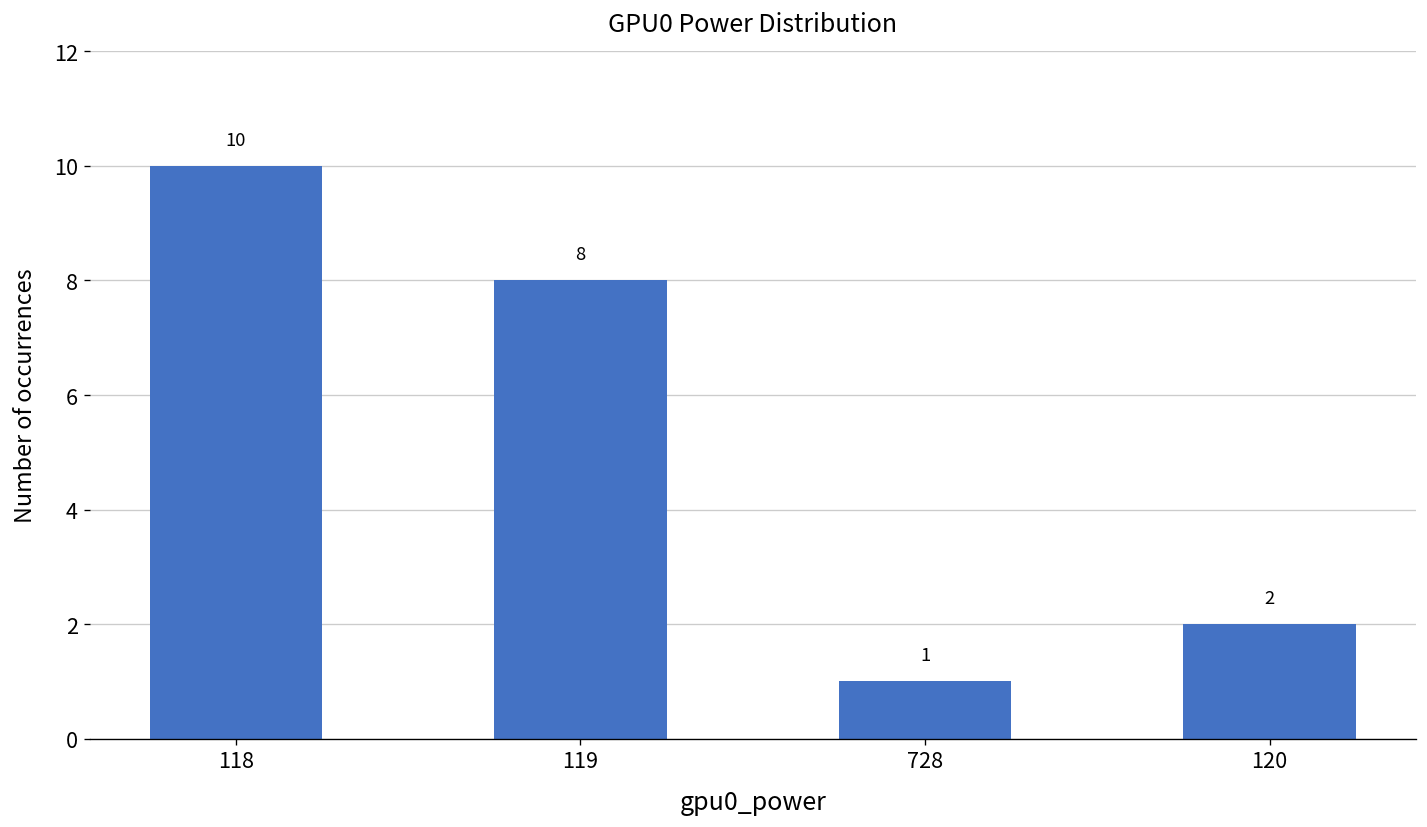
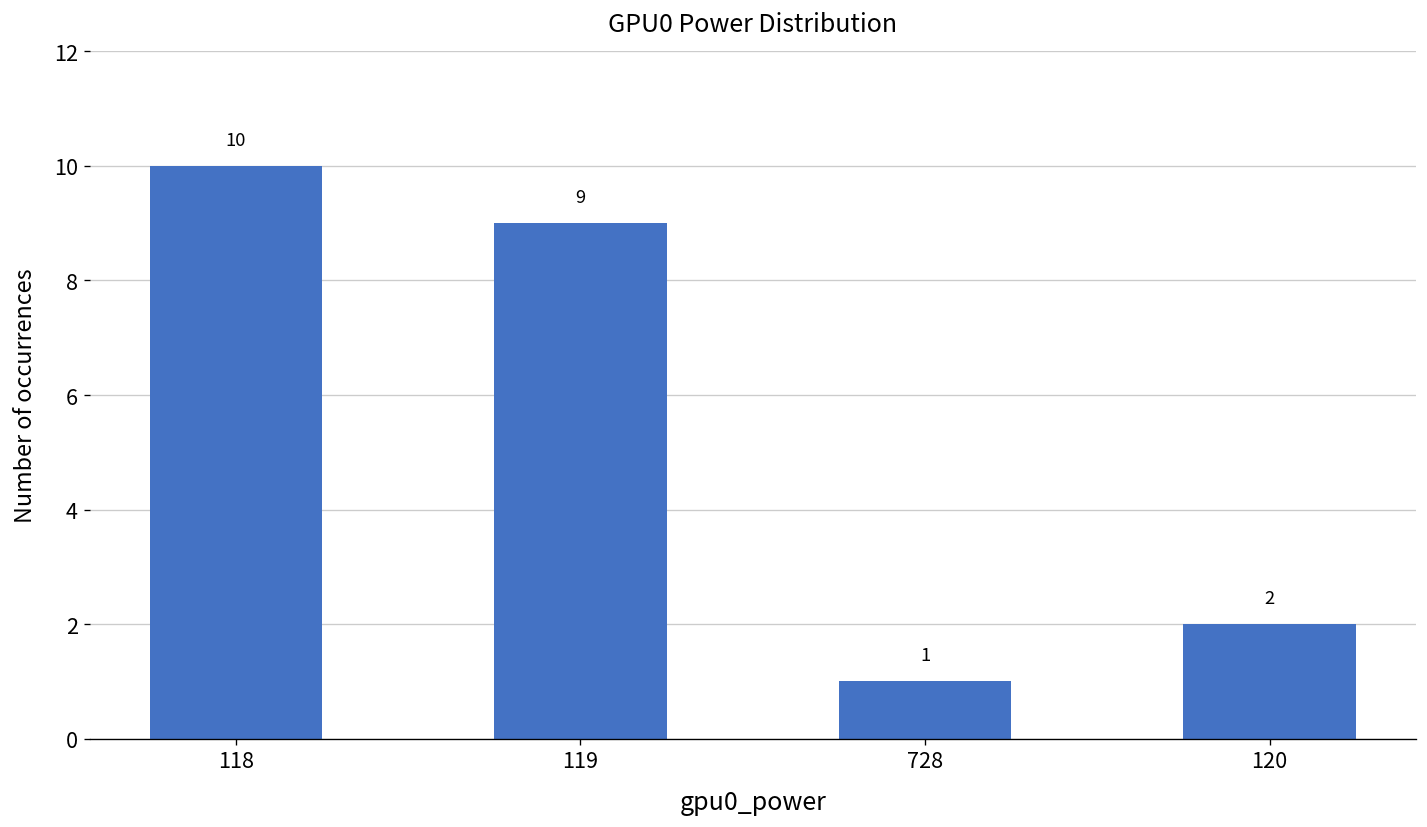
  {
    "118": 10,
-   "119": 8,
+   "119": 9,
    "728": 1,
    "120": 2
  }
